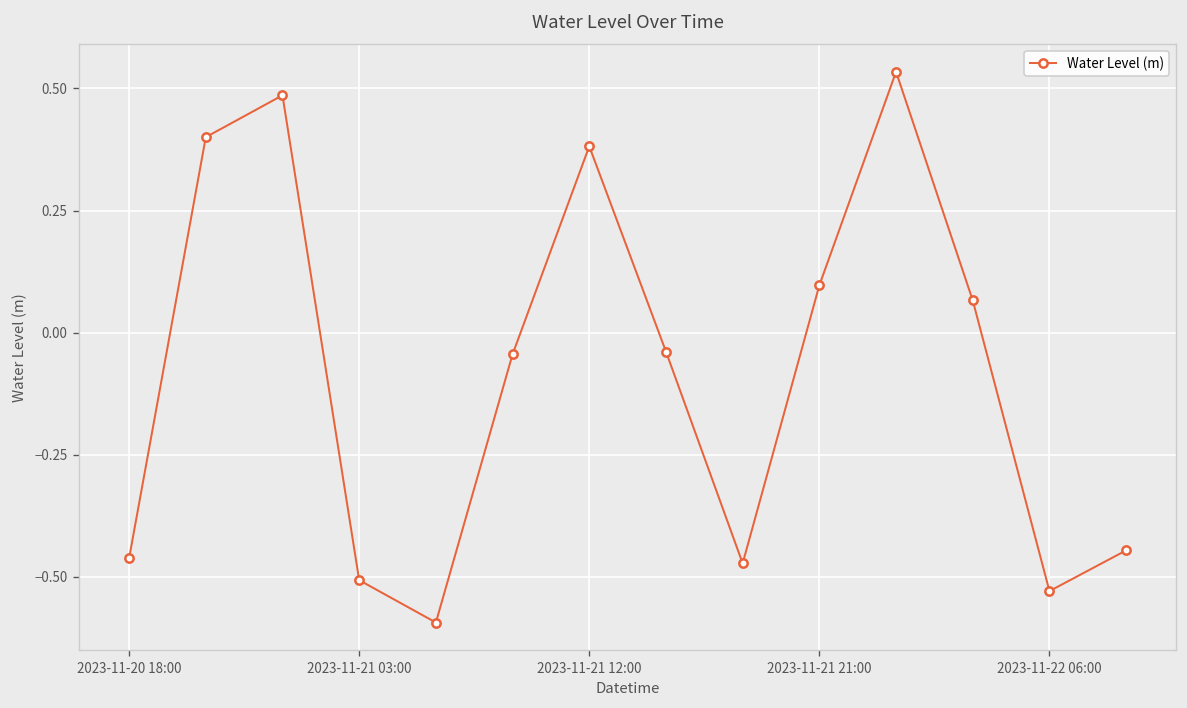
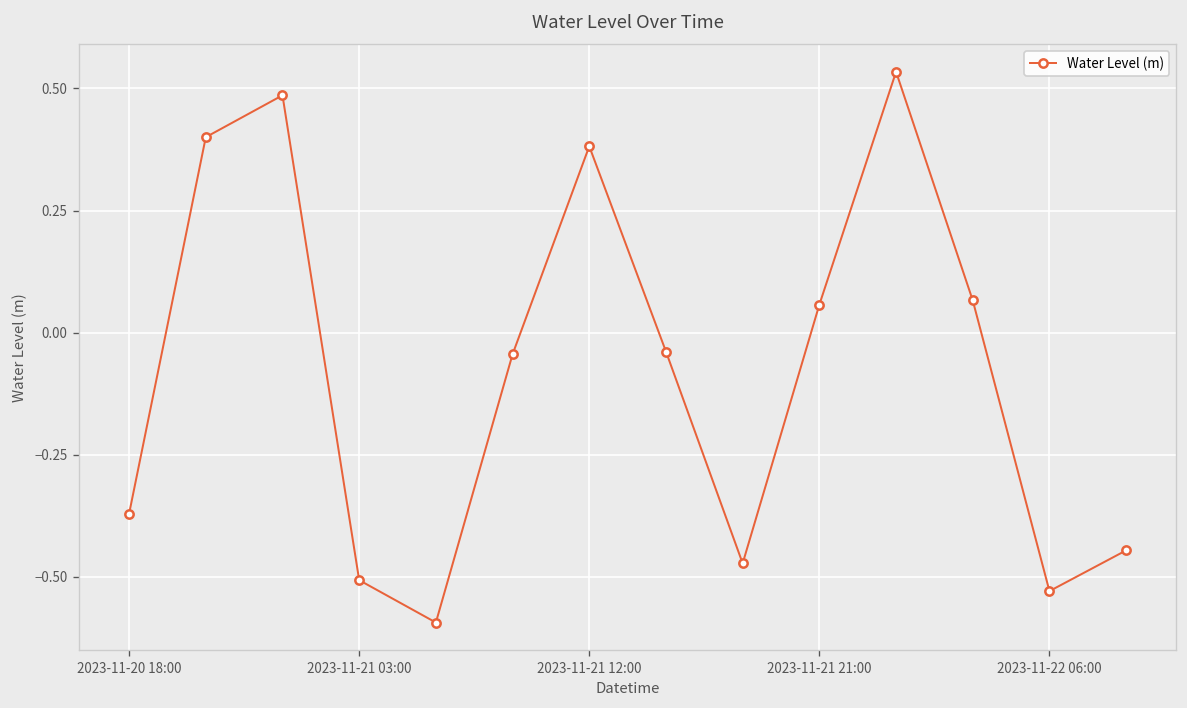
  {
-   "2023-11-20 18:00": -0.46,
+   "2023-11-20 18:00": -0.37,
    "2023-11-21 03:00": -0.51,
    "2023-11-21 12:00": 0.38,
-   "2023-11-21 21:00": 0.10,
+   "2023-11-21 21:00": 0.06,
    "2023-11-22 06:00": -0.53
  }
